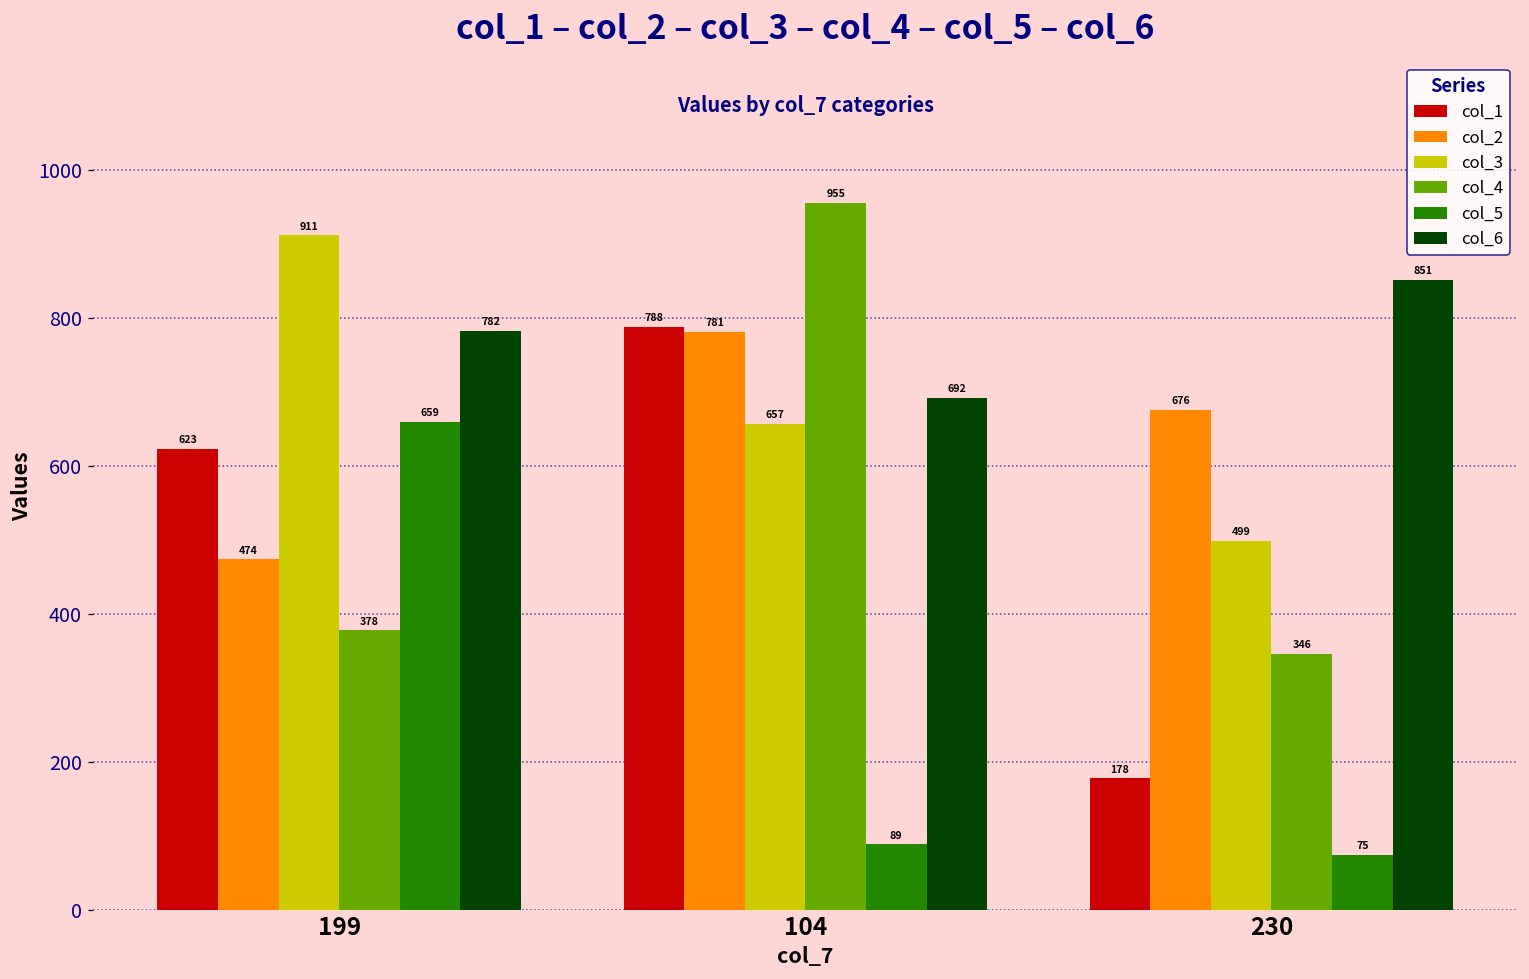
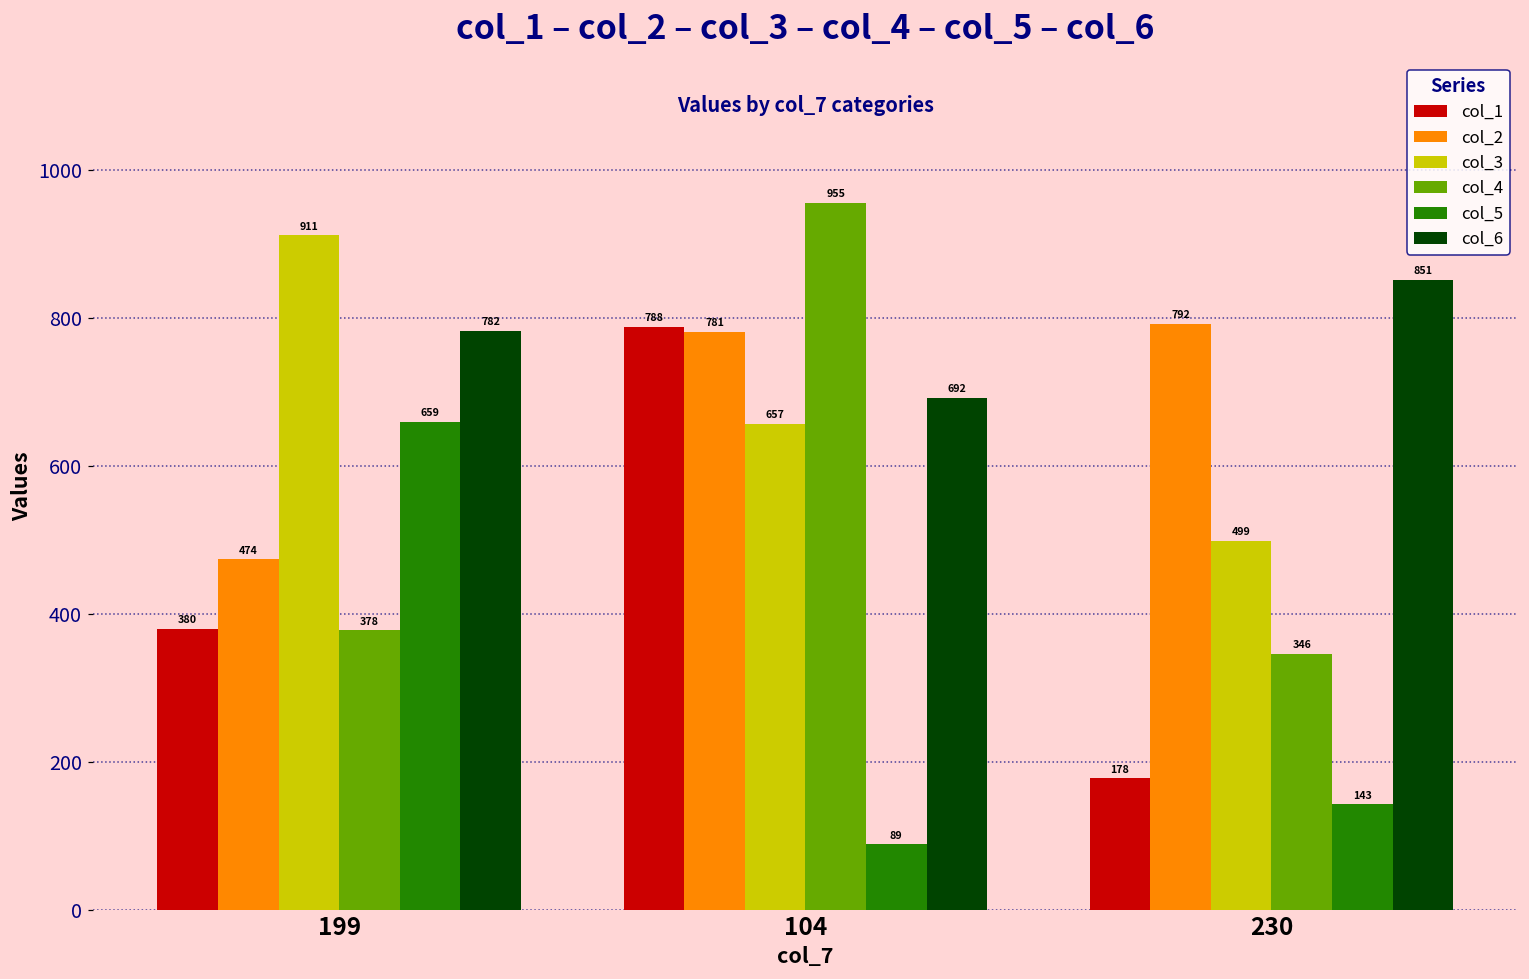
  {
    "col_1": {
-     "199": 623,
+     "199": 380,
      "104": 788,
      "230": 178
    },
    "col_2": {
      "199": 474,
      "104": 781,
-     "230": 676
+     "230": 792
    },
    "col_3": {
      "199": 911,
      "104": 657,
      "230": 499
    },
    "col_4": {
      "199": 378,
      "104": 955,
      "230": 346
    },
    "col_5": {
      "199": 659,
      "104": 89,
-     "230": 75
+     "230": 143
    },
    "col_6": {
      "199": 782,
      "104": 692
    }
  }
